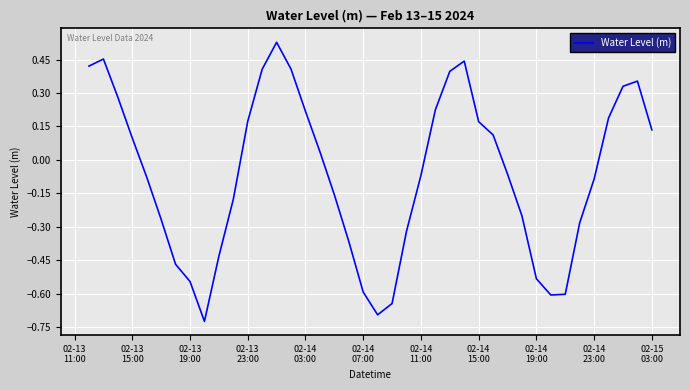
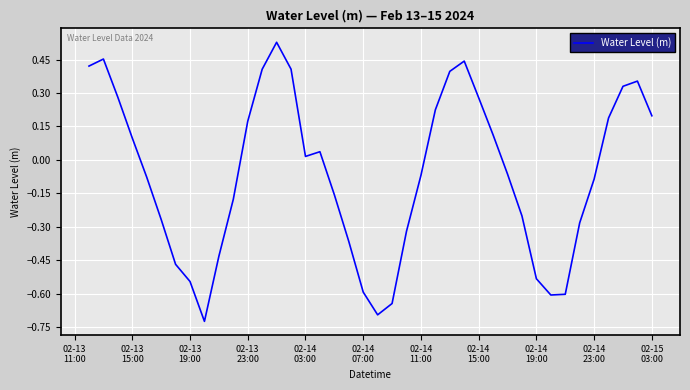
  {
    "02-13 15:00": 0.10,
    "02-13 19:00": -0.55,
    "02-13 23:00": 0.17,
-   "02-14 03:00": 0.22,
+   "02-14 03:00": 0.02,
    "02-14 07:00": -0.59,
    "02-14 11:00": -0.07,
-   "02-14 15:00": 0.17,
+   "02-14 15:00": 0.28,
    "02-14 19:00": -0.53,
    "02-14 23:00": -0.09,
-   "02-15 03:00": 0.13
+   "02-15 03:00": 0.20
  }
